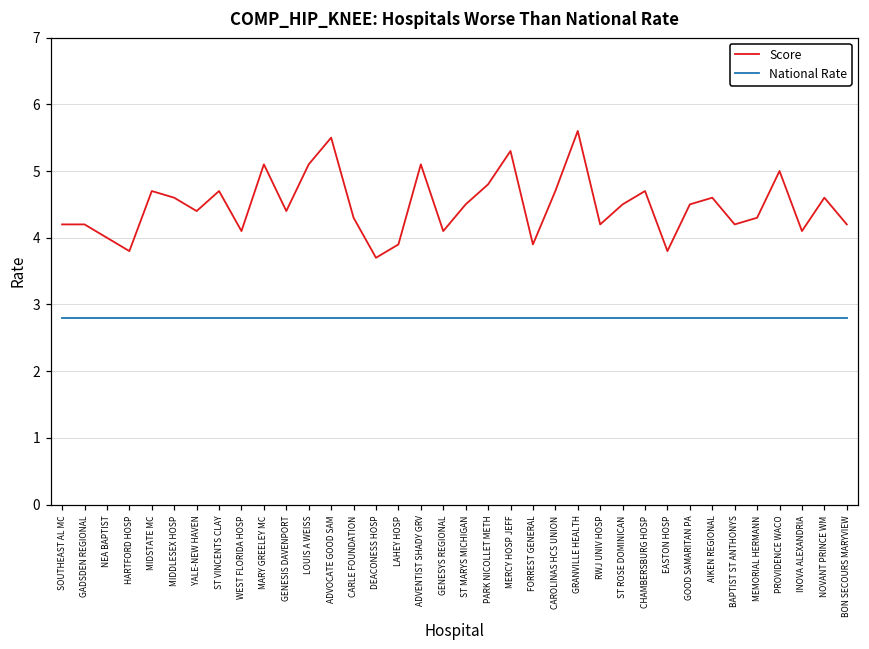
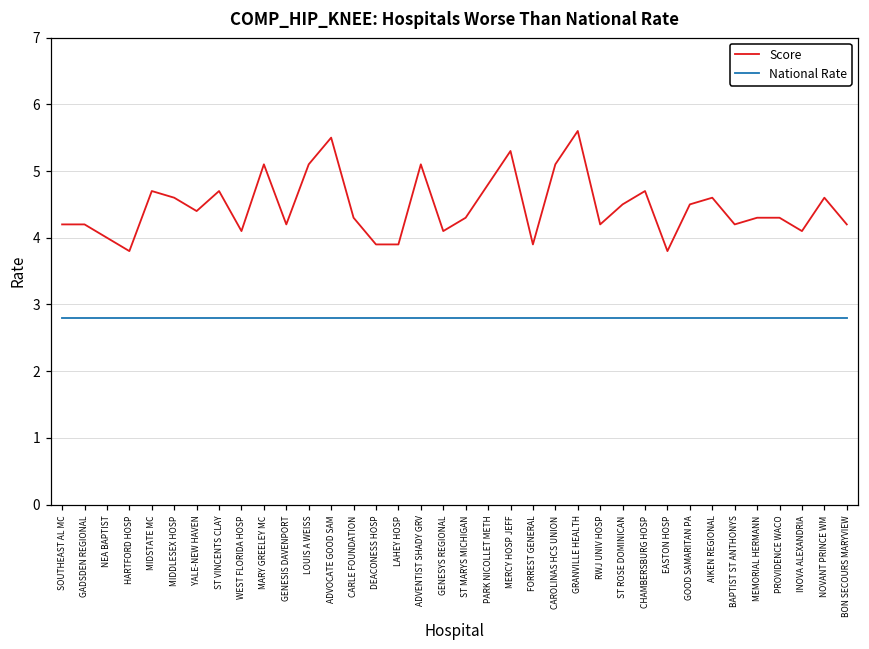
  {
    "Score": {
      "SOUTHEAST AL MC": 4.2,
      "GADSDEN REGIONAL": 4.2,
      "NEA BAPTIST": 4.0,
      "HARTFORD HOSP": 3.8,
      "MIDSTATE MC": 4.7,
      "MIDDLESEX HOSP": 4.6,
      "YALE-NEW HAVEN": 4.4,
      "ST VINCENTS CLAY": 4.7,
      "WEST FLORIDA HOSP": 4.1,
      "MARY GREELEY MC": 5.1,
-     "GENESIS DAVENPORT": 4.4,
+     "GENESIS DAVENPORT": 4.2,
      "LOUIS A WEISS": 5.1,
      "ADVOCATE GOOD SAM": 5.5,
      "CARLE FOUNDATION": 4.3,
-     "DEACONESS HOSP": 3.7,
+     "DEACONESS HOSP": 3.9,
      "LAHEY HOSP": 3.9,
      "ADVENTIST SHADY GRV": 5.1,
      "GENESYS REGIONAL": 4.1,
-     "ST MARYS MICHIGAN": 4.5,
+     "ST MARYS MICHIGAN": 4.3,
      "PARK NICOLLET METH": 4.8,
      "MERCY HOSP JEFF": 5.3,
      "FORREST GENERAL": 3.9,
-     "CAROLINAS HCS UNION": 4.7,
+     "CAROLINAS HCS UNION": 5.1,
      "GRANVILLE HEALTH": 5.6,
      "RWJ UNIV HOSP": 4.2,
      "ST ROSE DOMINICAN": 4.5,
      "CHAMBERSBURG HOSP": 4.7,
      "EASTON HOSP": 3.8,
      "GOOD SAMARITAN PA": 4.5,
      "AIKEN REGIONAL": 4.6,
      "BAPTIST ST ANTHONYS": 4.2,
      "MEMORIAL HERMANN": 4.3,
-     "PROVIDENCE WACO": 5.0,
+     "PROVIDENCE WACO": 4.3,
      "INOVA ALEXANDRIA": 4.1,
      "NOVANT PRINCE WM": 4.6,
      "BON SECOURS MARYVIEW": 4.2
    },
    "National Rate": {
      "SOUTHEAST AL MC": 2.8,
      "GADSDEN REGIONAL": 2.8,
      "NEA BAPTIST": 2.8,
      "HARTFORD HOSP": 2.8,
      "MIDSTATE MC": 2.8,
      "MIDDLESEX HOSP": 2.8,
      "YALE-NEW HAVEN": 2.8,
      "ST VINCENTS CLAY": 2.8,
      "WEST FLORIDA HOSP": 2.8,
      "MARY GREELEY MC": 2.8,
      "GENESIS DAVENPORT": 2.8,
      "LOUIS A WEISS": 2.8,
      "ADVOCATE GOOD SAM": 2.8,
      "CARLE FOUNDATION": 2.8,
      "DEACONESS HOSP": 2.8,
      "LAHEY HOSP": 2.8,
      "ADVENTIST SHADY GRV": 2.8,
      "GENESYS REGIONAL": 2.8,
      "ST MARYS MICHIGAN": 2.8,
      "PARK NICOLLET METH": 2.8,
      "MERCY HOSP JEFF": 2.8,
      "FORREST GENERAL": 2.8,
      "CAROLINAS HCS UNION": 2.8,
      "GRANVILLE HEALTH": 2.8,
      "RWJ UNIV HOSP": 2.8,
      "ST ROSE DOMINICAN": 2.8,
      "CHAMBERSBURG HOSP": 2.8,
      "EASTON HOSP": 2.8,
      "GOOD SAMARITAN PA": 2.8,
      "AIKEN REGIONAL": 2.8,
      "BAPTIST ST ANTHONYS": 2.8,
      "MEMORIAL HERMANN": 2.8,
      "PROVIDENCE WACO": 2.8,
      "INOVA ALEXANDRIA": 2.8,
      "NOVANT PRINCE WM": 2.8,
      "BON SECOURS MARYVIEW": 2.8
    }
  }
